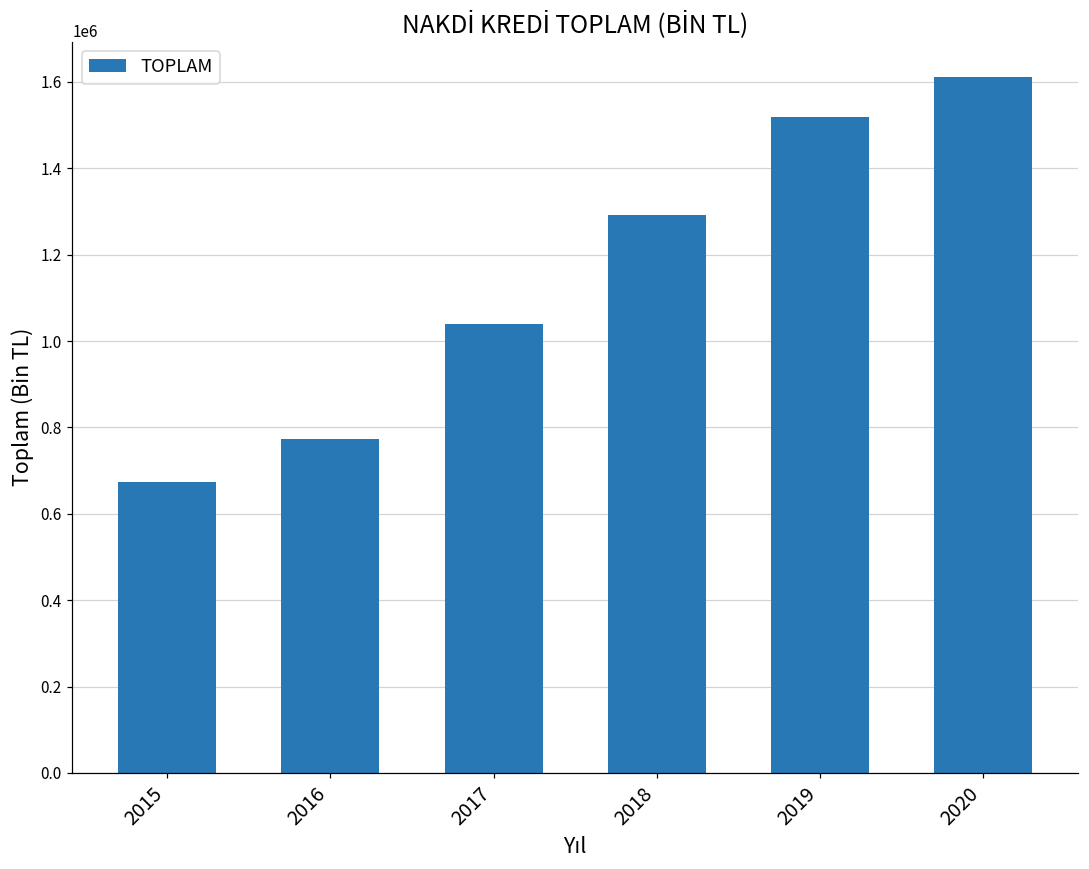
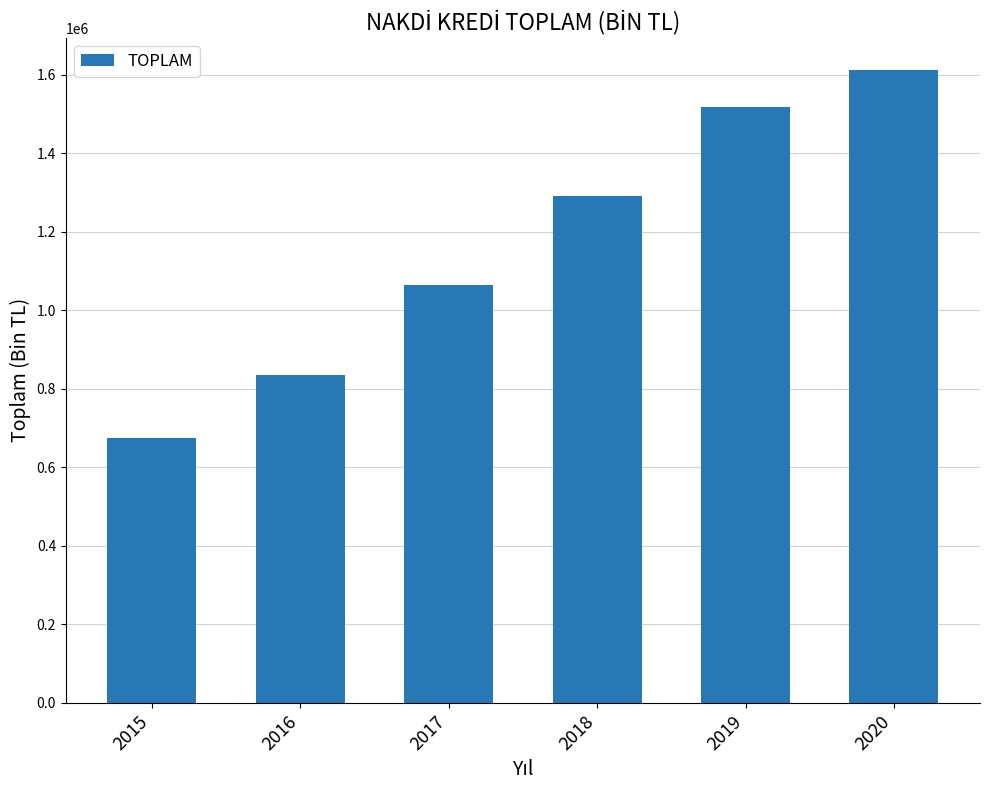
  {
    "2015": 670000,
-   "2016": 770000,
-   "2017": 1040000,
+   "2016": 830000,
+   "2017": 1060000,
    "2018": 1290000,
    "2019": 1520000,
    "2020": 1610000
  }
